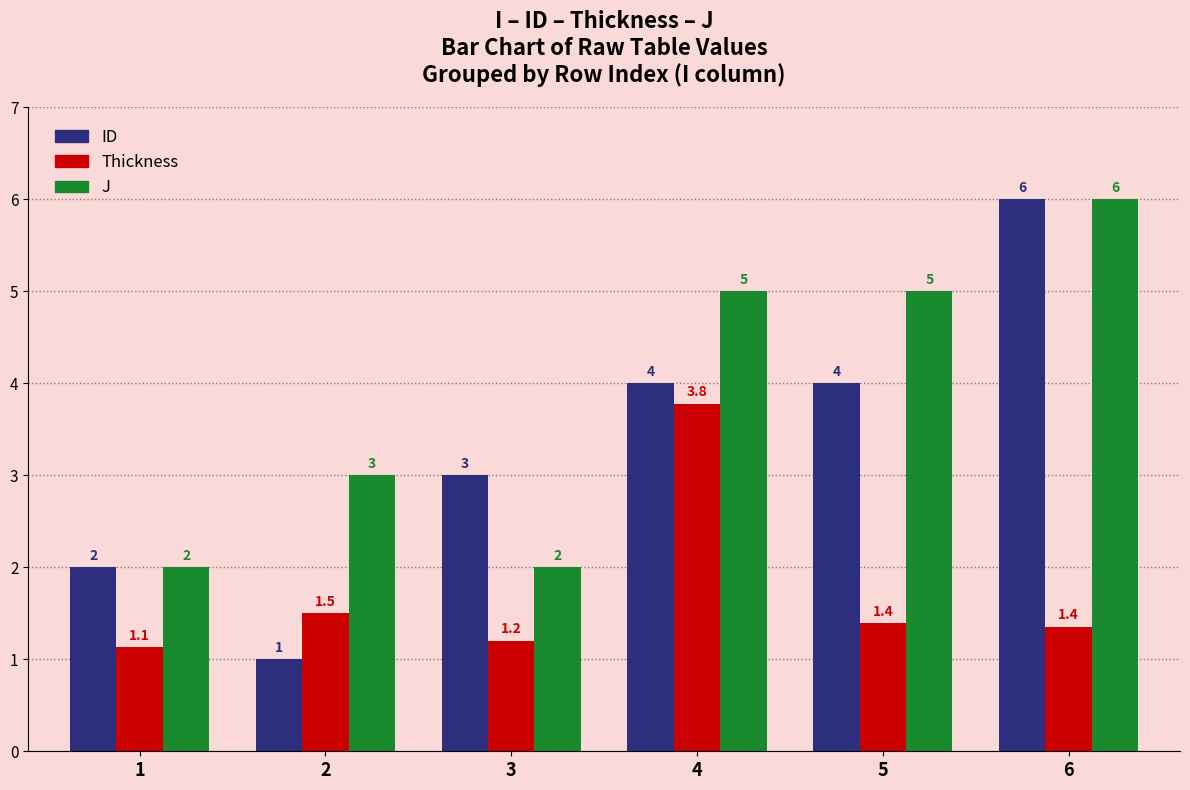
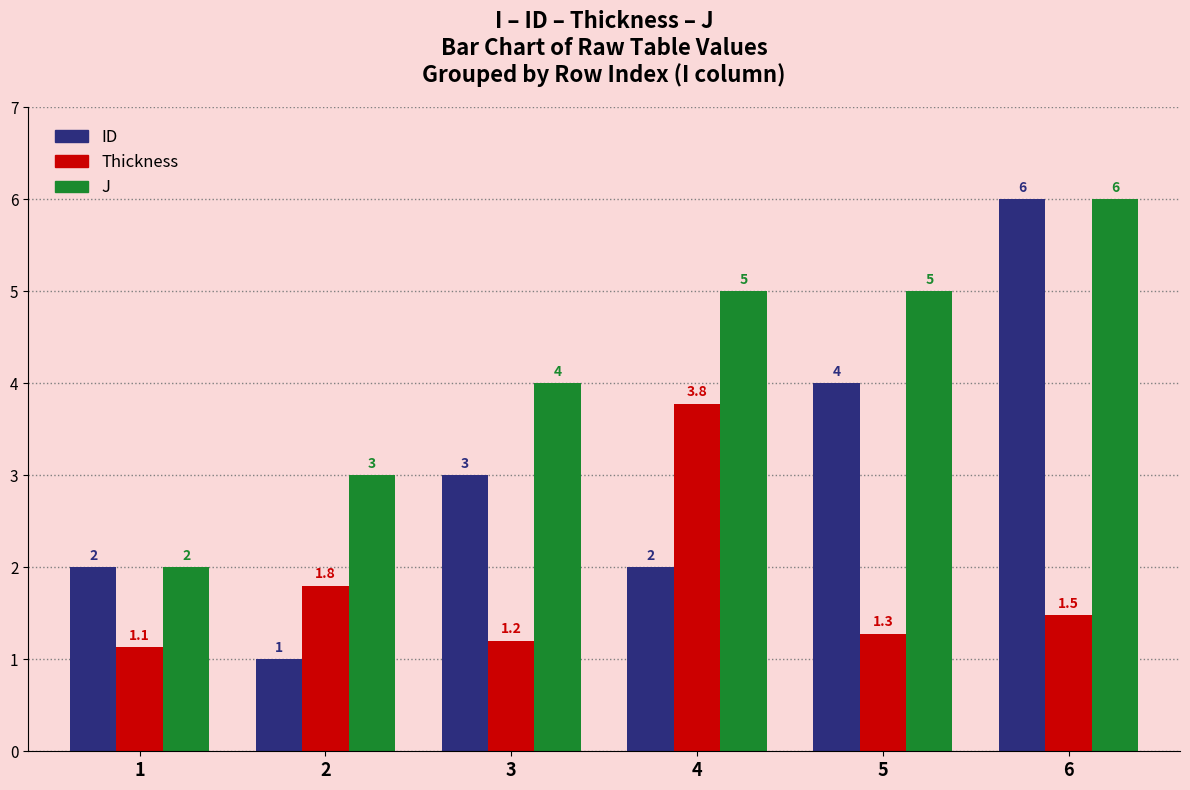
  {
    "ID": {
      "1": 2,
      "2": 1,
      "3": 3,
-     "4": 4,
+     "4": 2,
      "5": 4,
      "6": 6
    },
    "Thickness": {
      "1": 1.1,
-     "2": 1.5,
+     "2": 1.8,
      "3": 1.2,
      "4": 3.8,
-     "5": 1.4,
-     "6": 1.4
+     "5": 1.3,
+     "6": 1.5
    },
    "J": {
      "1": 2,
      "2": 3,
-     "3": 2,
+     "3": 4,
      "4": 5,
      "5": 5,
      "6": 6
    }
  }
